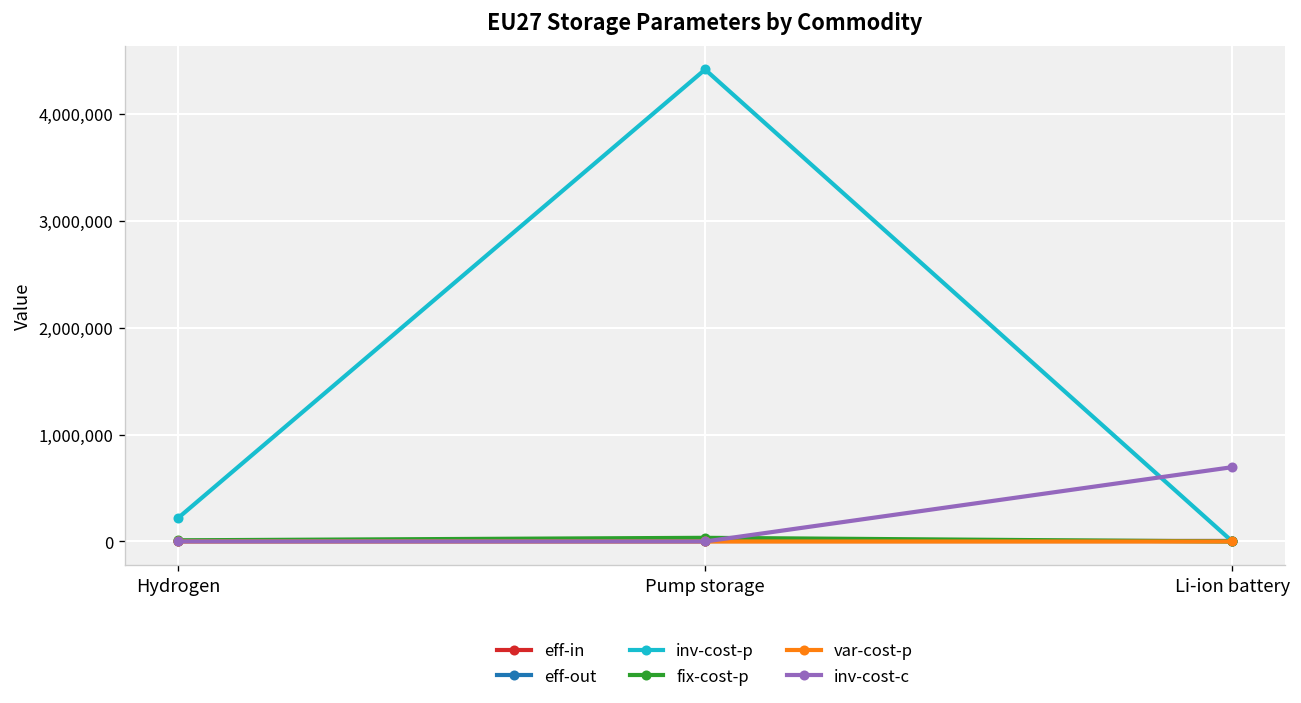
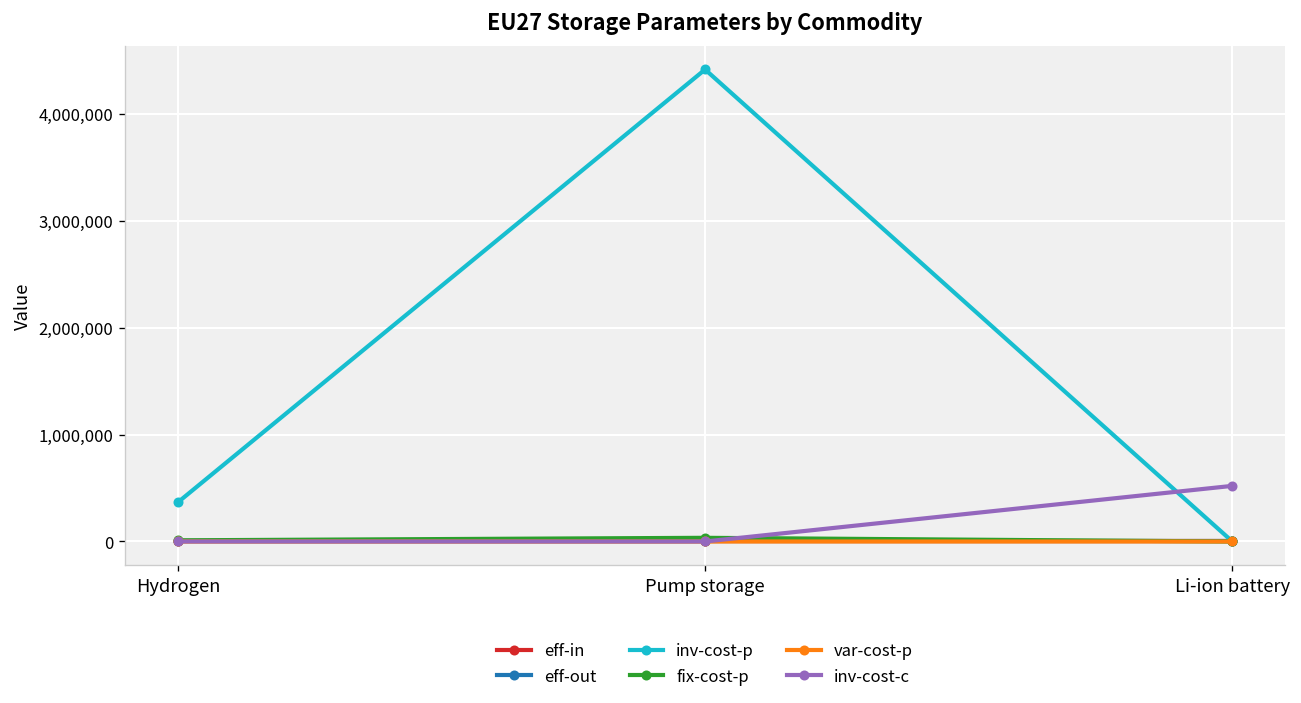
  {
    "inv-cost-p": {
-     "Hydrogen": "200,000",
+     "Hydrogen": "400,000",
      "Pump storage": "4,400,000"
    },
    "fix-cost-p": {
      "Pump storage": "0"
    },
    "inv-cost-c": {
-     "Li-ion battery": "700,000"
+     "Li-ion battery": "500,000"
    }
  }
